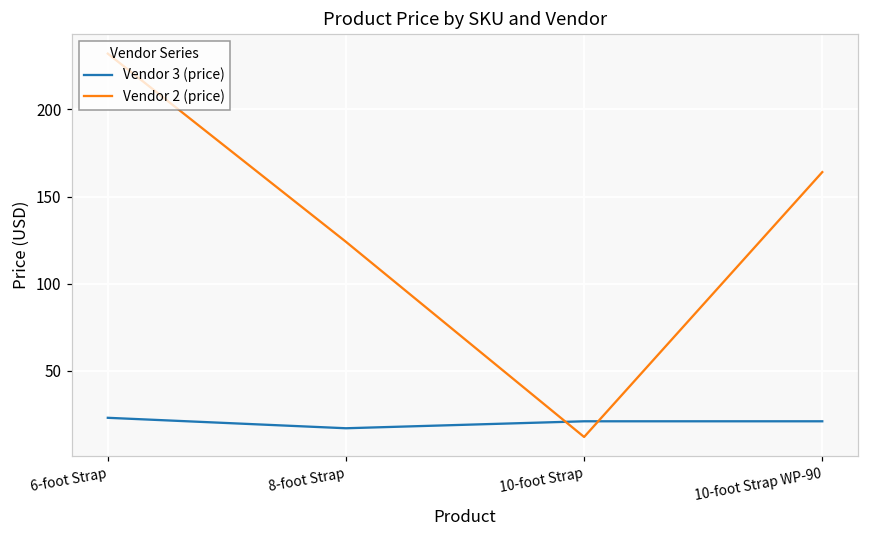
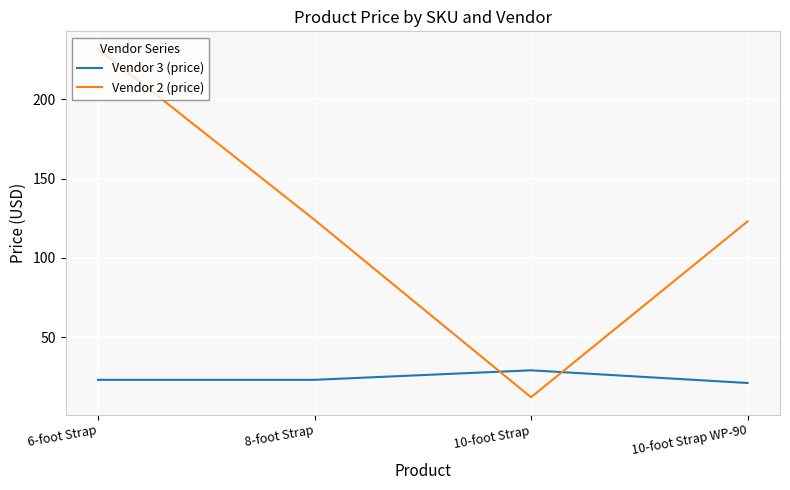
  {
    "Vendor 3 (price)": {
      "6-foot Strap": 23,
-     "8-foot Strap": 17,
-     "10-foot Strap": 21,
+     "8-foot Strap": 23,
+     "10-foot Strap": 29,
      "10-foot Strap WP-90": 21
    },
    "Vendor 2 (price)": {
      "8-foot Strap": 124,
      "10-foot Strap": 12,
-     "10-foot Strap WP-90": 164
+     "10-foot Strap WP-90": 123
    }
  }
